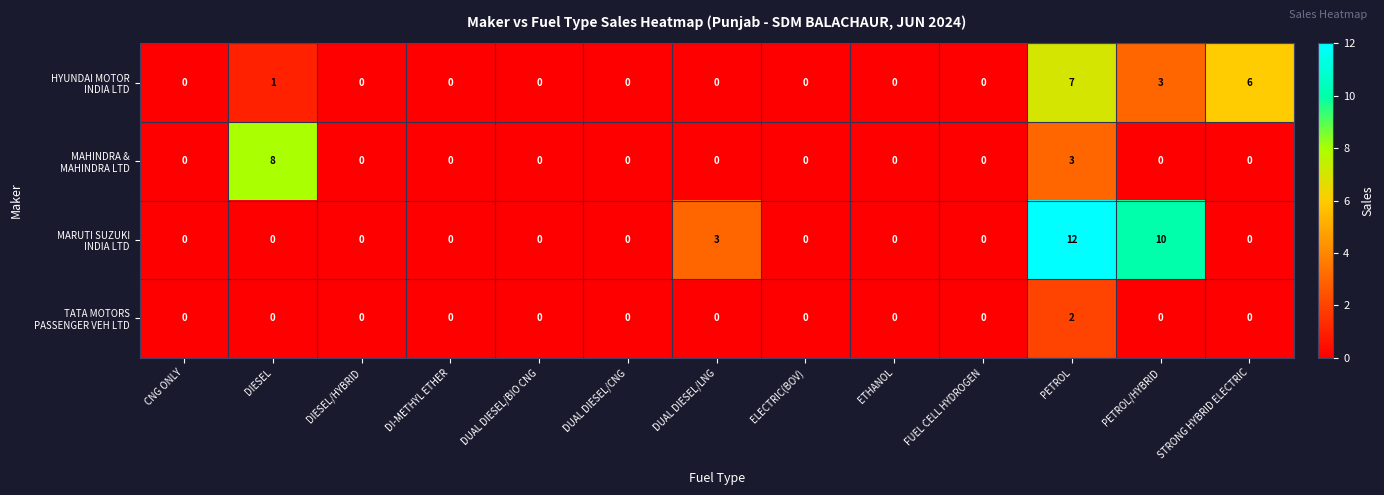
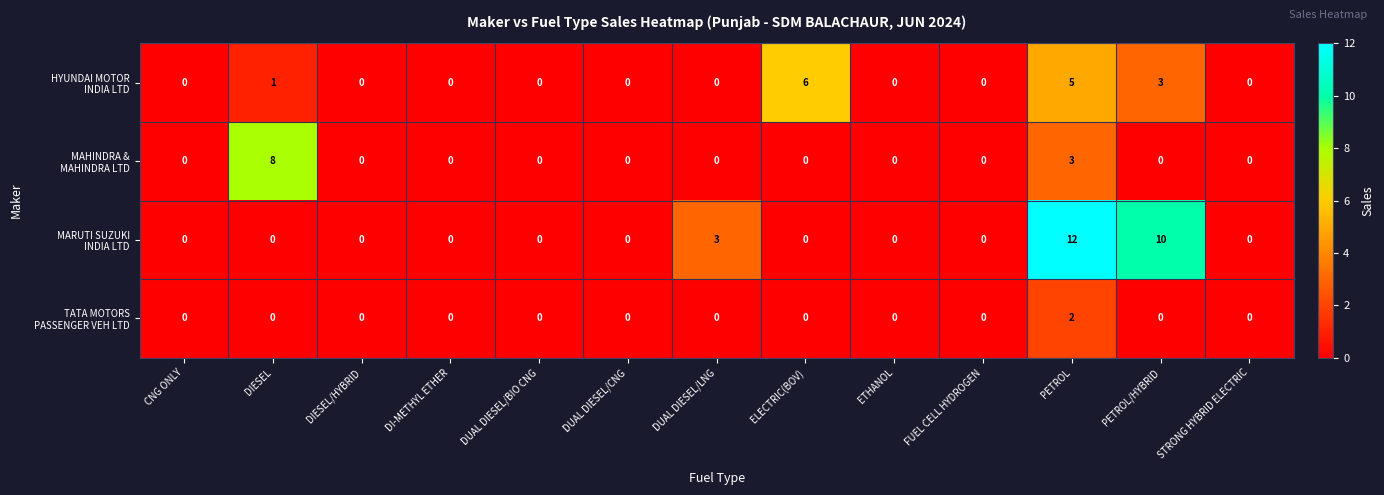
  {
    "HYUNDAI MOTOR INDIA LTD": {
      "CNG ONLY": 0,
      "DIESEL": 1,
      "DIESEL/HYBRID": 0,
      "DI-METHYL ETHER": 0,
      "DUAL DIESEL/BIO CNG": 0,
      "DUAL DIESEL/CNG": 0,
      "DUAL DIESEL/LNG": 0,
-     "ELECTRIC(BOV)": 0,
+     "ELECTRIC(BOV)": 6,
      "ETHANOL": 0,
      "FUEL CELL HYDROGEN": 0,
-     "PETROL": 7,
+     "PETROL": 5,
      "PETROL/HYBRID": 3,
-     "STRONG HYBRID ELECTRIC": 6
+     "STRONG HYBRID ELECTRIC": 0
    },
    "MAHINDRA & MAHINDRA LTD": {
      "CNG ONLY": 0,
      "DIESEL": 8,
      "DIESEL/HYBRID": 0,
      "DI-METHYL ETHER": 0,
      "DUAL DIESEL/BIO CNG": 0,
      "DUAL DIESEL/CNG": 0,
      "DUAL DIESEL/LNG": 0,
      "ELECTRIC(BOV)": 0,
      "ETHANOL": 0,
      "FUEL CELL HYDROGEN": 0,
      "PETROL": 3,
      "PETROL/HYBRID": 0,
      "STRONG HYBRID ELECTRIC": 0
    },
    "MARUTI SUZUKI INDIA LTD": {
      "CNG ONLY": 0,
      "DIESEL": 0,
      "DIESEL/HYBRID": 0,
      "DI-METHYL ETHER": 0,
      "DUAL DIESEL/BIO CNG": 0,
      "DUAL DIESEL/CNG": 0,
      "DUAL DIESEL/LNG": 3,
      "ELECTRIC(BOV)": 0,
      "ETHANOL": 0,
      "FUEL CELL HYDROGEN": 0,
      "PETROL": 12,
      "PETROL/HYBRID": 10,
      "STRONG HYBRID ELECTRIC": 0
    },
    "TATA MOTORS PASSENGER VEH LTD": {
      "CNG ONLY": 0,
      "DIESEL": 0,
      "DIESEL/HYBRID": 0,
      "DI-METHYL ETHER": 0,
      "DUAL DIESEL/BIO CNG": 0,
      "DUAL DIESEL/CNG": 0,
      "DUAL DIESEL/LNG": 0,
      "ELECTRIC(BOV)": 0,
      "ETHANOL": 0,
      "FUEL CELL HYDROGEN": 0,
      "PETROL": 2,
      "PETROL/HYBRID": 0,
      "STRONG HYBRID ELECTRIC": 0
    }
  }
